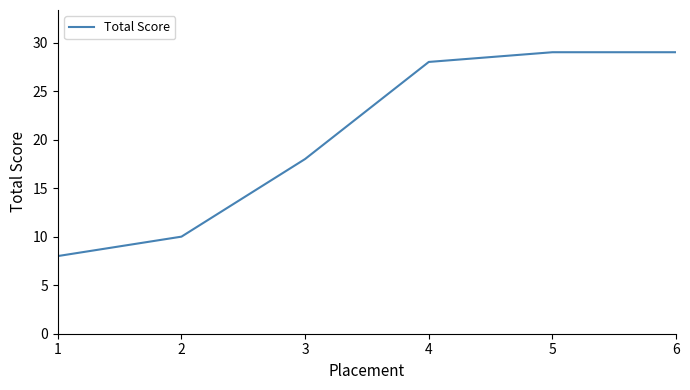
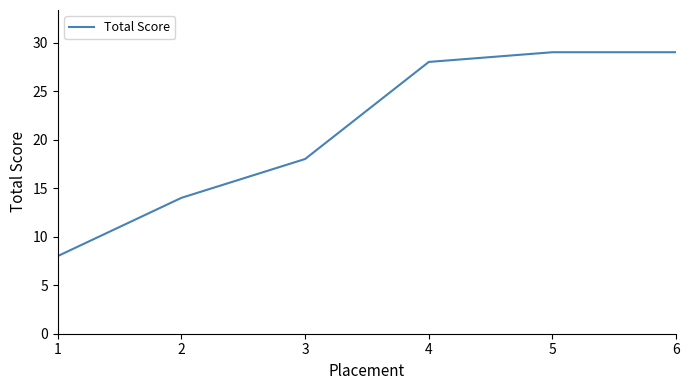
  {
    "1": 8,
-   "2": 10,
+   "2": 14,
    "3": 18,
    "4": 28,
    "5": 29,
    "6": 29
  }
